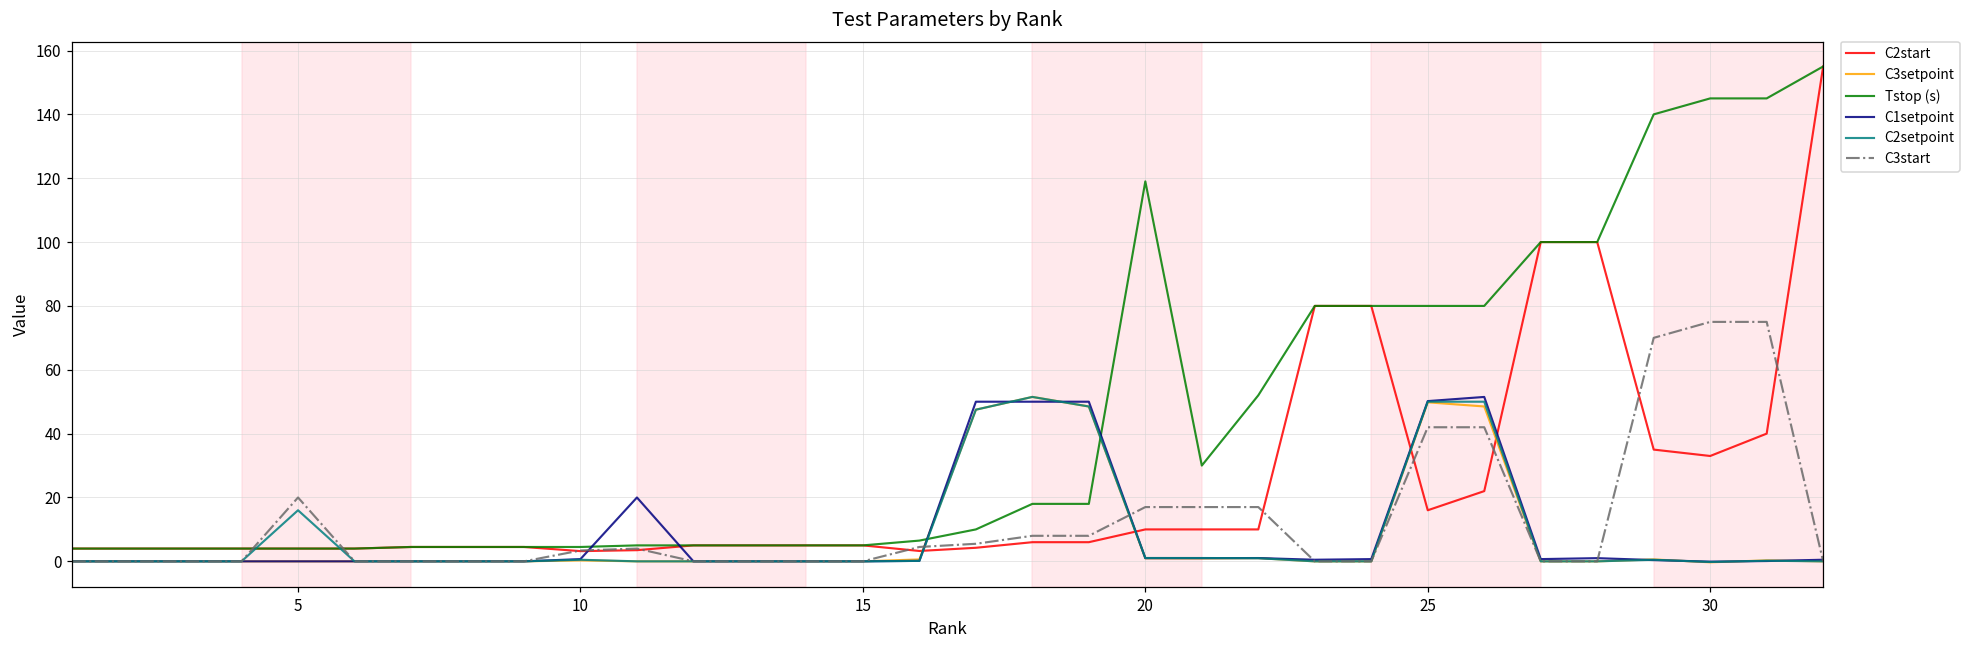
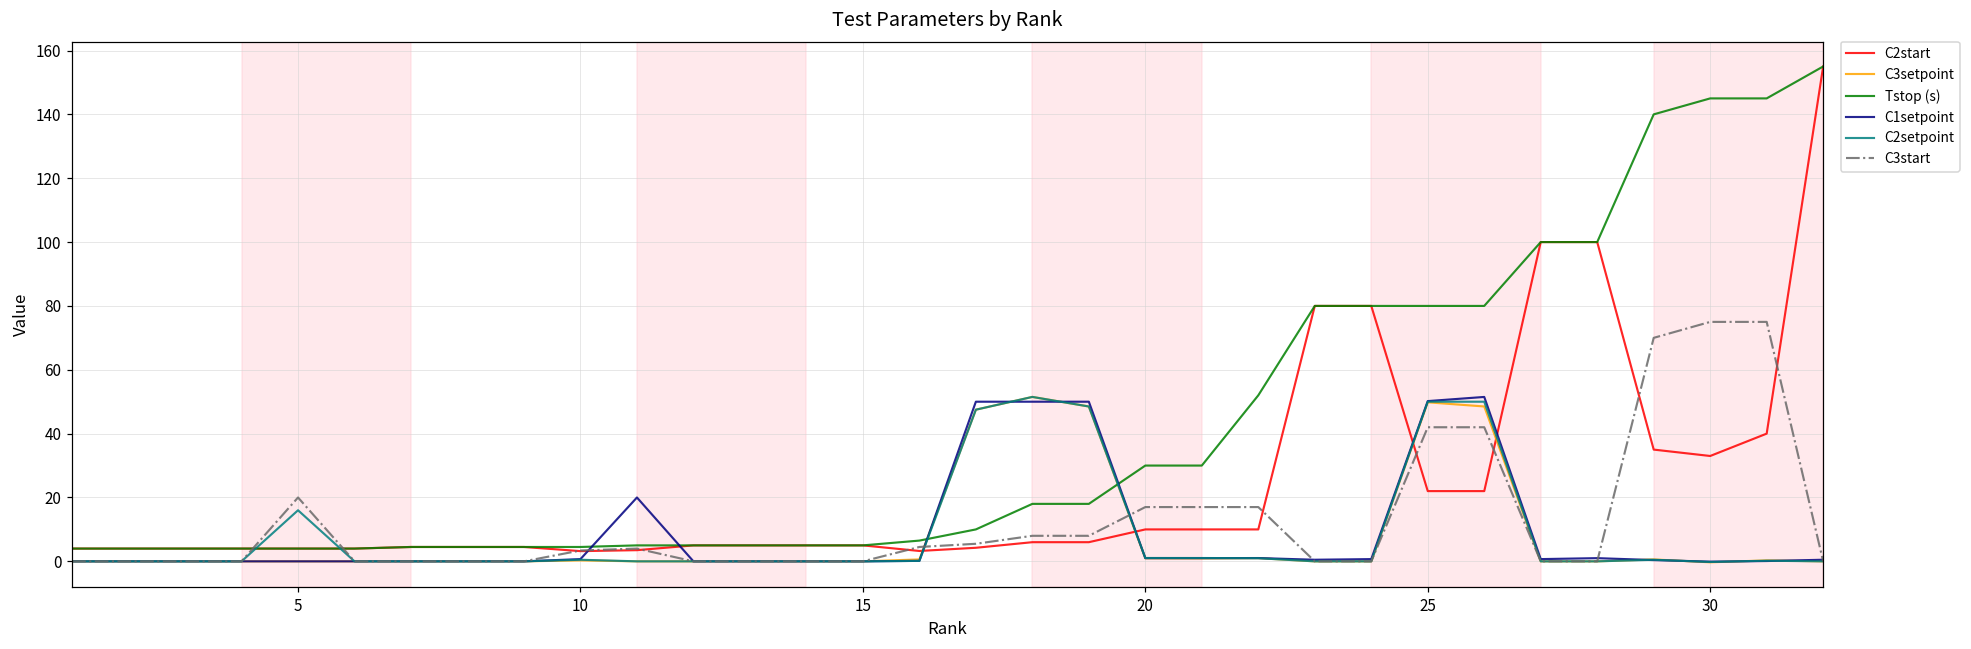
  {
    "C2start": {
      "20": 10,
-     "25": 16,
+     "25": 22,
      "30": 33
    },
    "Tstop (s)": {
      "10": 5,
-     "20": 119,
+     "20": 30,
      "25": 80,
      "30": 145
    },
    "C2setpoint": {
      "5": 16
    },
    "C3start": {
      "5": 20,
      "20": 17,
      "25": 42,
      "30": 75
    }
  }
